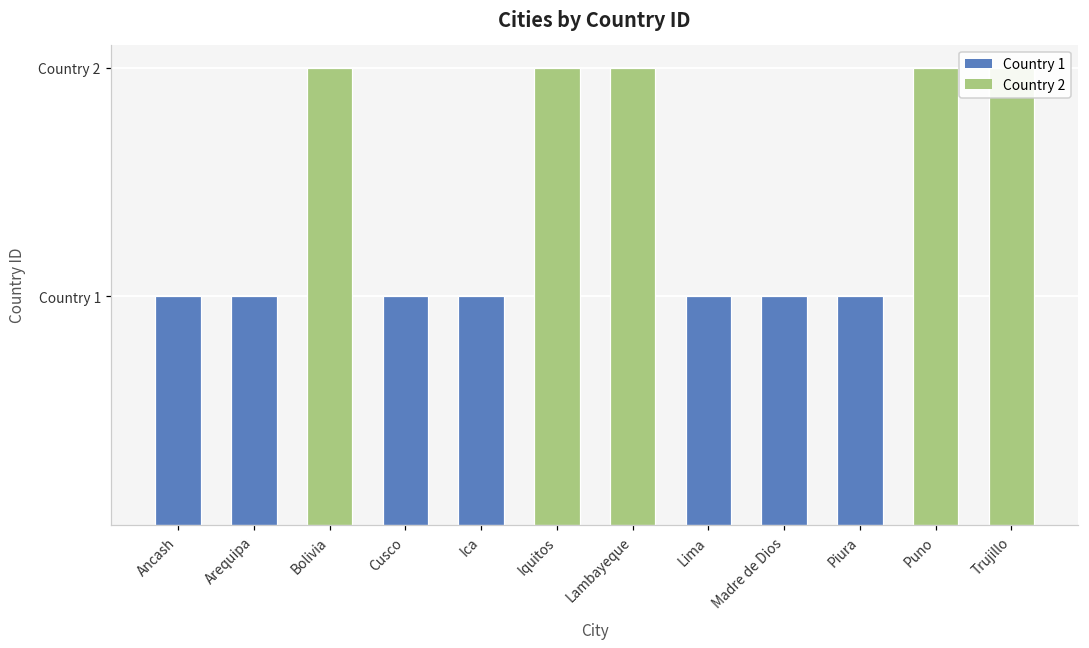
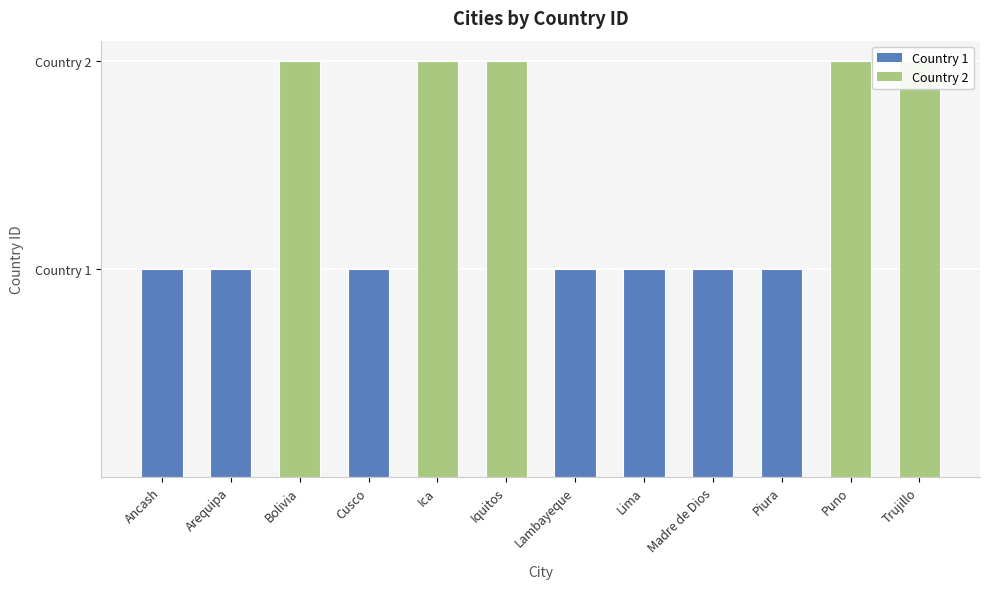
  {
    "Ancash": "Country 1",
    "Arequipa": "Country 1",
    "Bolivia": "Country 2",
    "Cusco": "Country 1",
-   "Ica": "Country 1",
+   "Ica": "Country 2",
    "Iquitos": "Country 2",
-   "Lambayeque": "Country 2",
+   "Lambayeque": "Country 1",
    "Lima": "Country 1",
    "Madre de Dios": "Country 1",
    "Piura": "Country 1",
    "Puno": "Country 2"
  }
